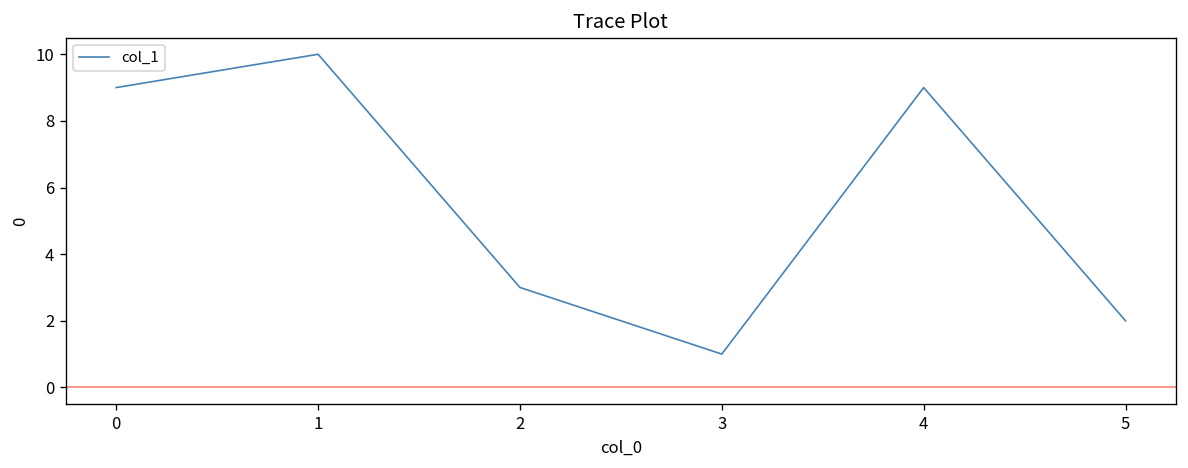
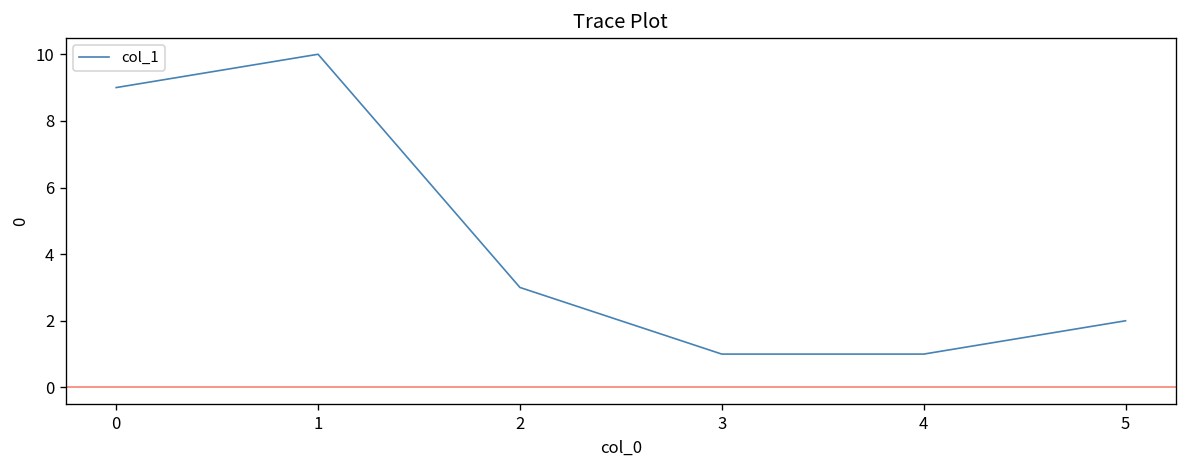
  {
    "0": 9,
    "1": 10,
    "2": 3,
    "3": 1,
-   "4": 9,
+   "4": 1,
    "5": 2
  }
